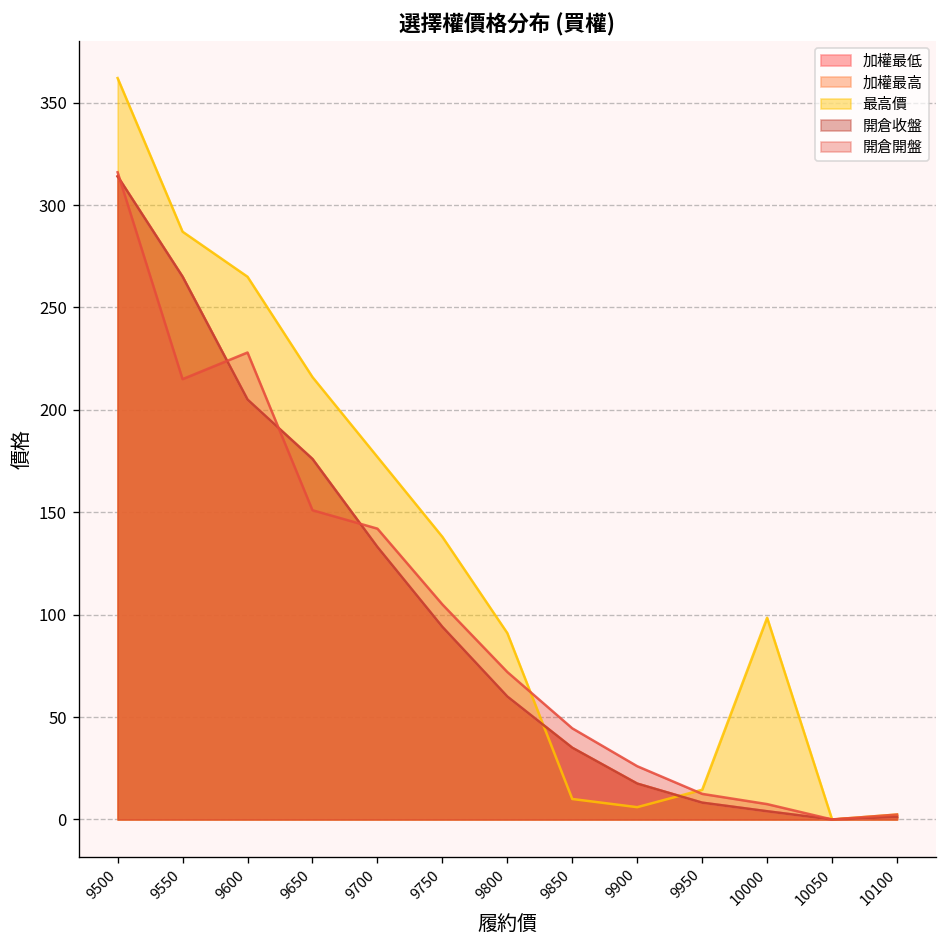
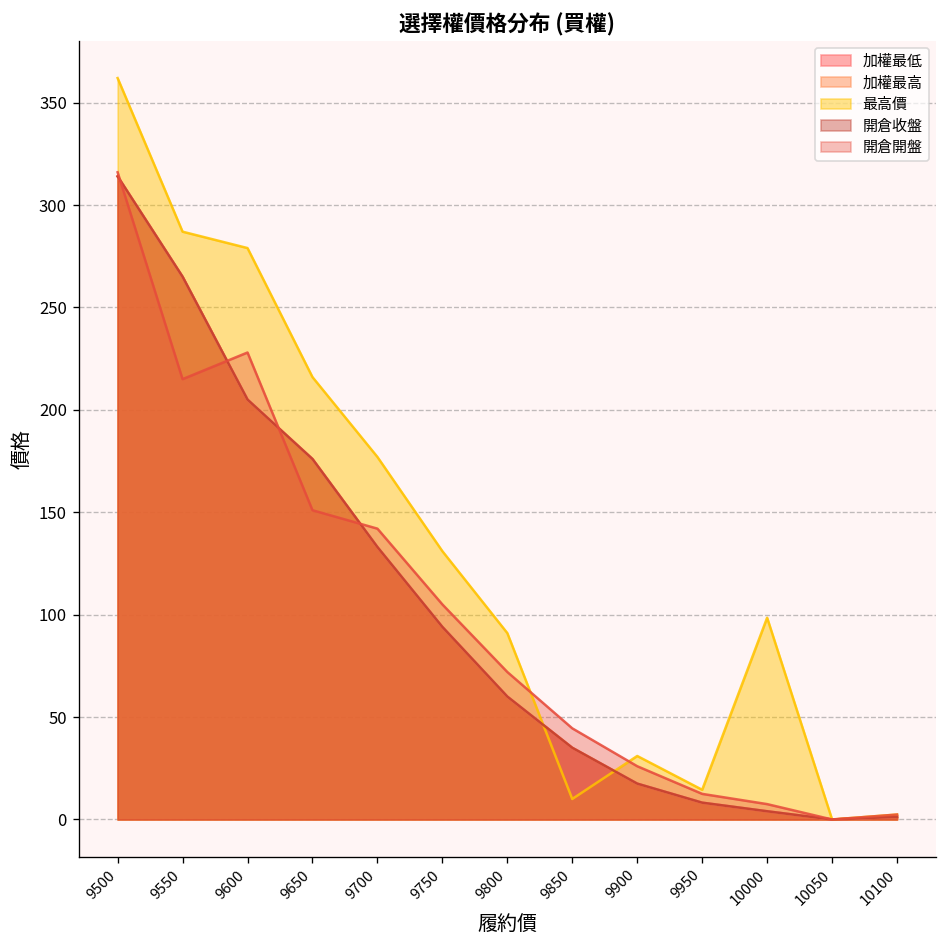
  {
    "最高價": {
      "9500": 362,
      "9550": 287,
-     "9600": 265,
+     "9600": 279,
      "9650": 216,
      "9700": 177,
-     "9750": 138,
+     "9750": 131,
      "9800": 91,
      "9850": 10,
-     "9900": 6,
+     "9900": 31,
      "9950": 15,
      "10000": 99
    }
  }
